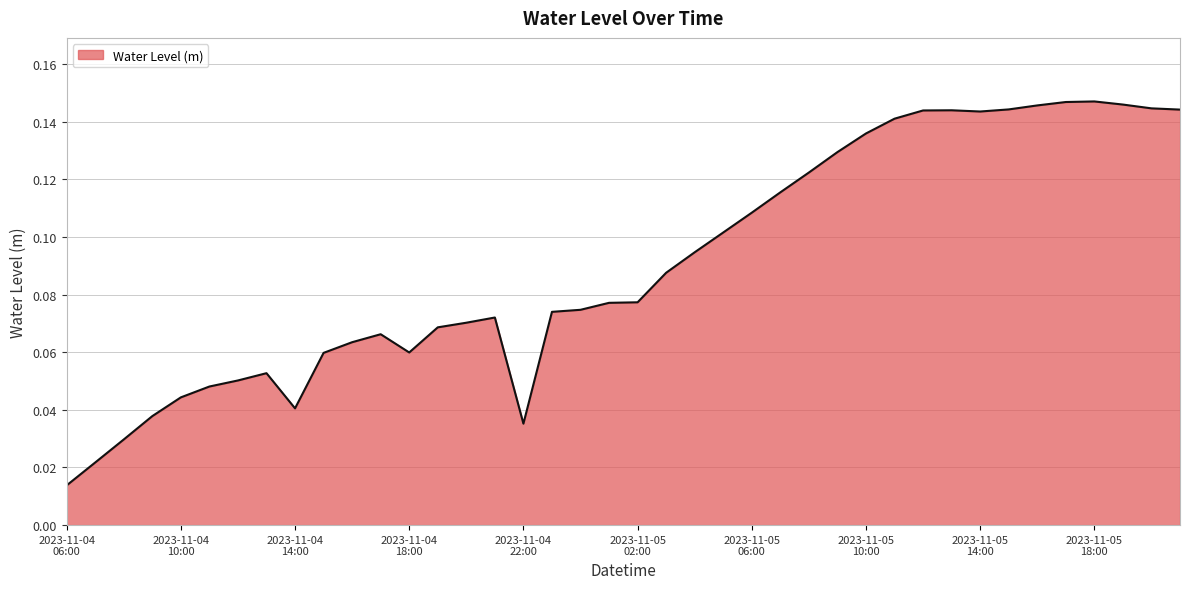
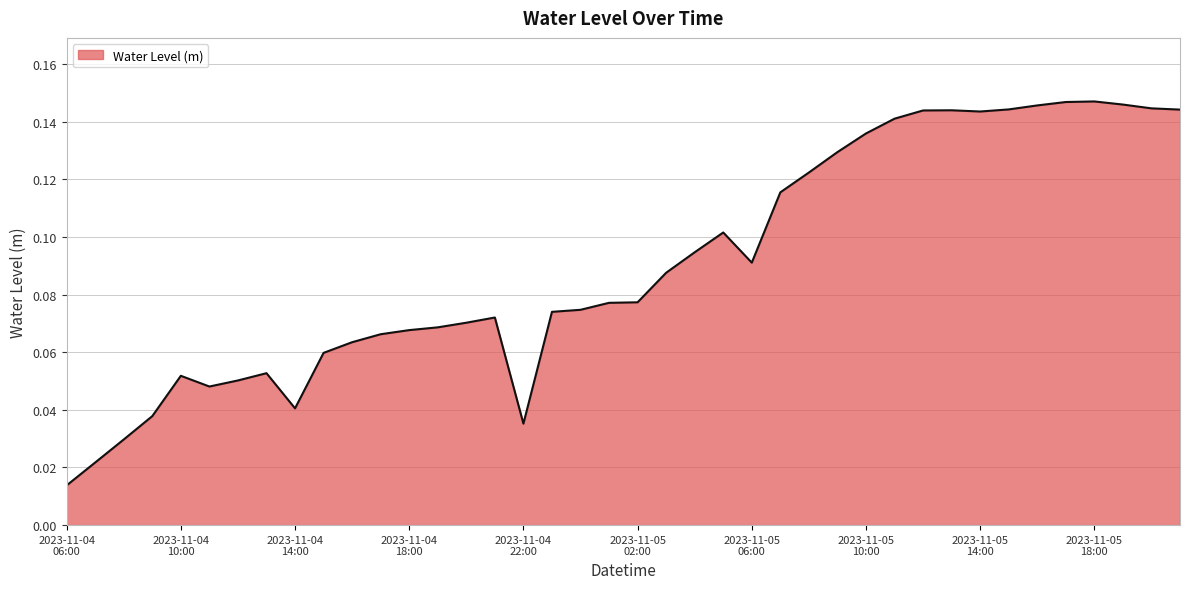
  {
    "2023-11-04 06:00": 0.014,
-   "2023-11-04 10:00": 0.044,
+   "2023-11-04 10:00": 0.052,
    "2023-11-04 14:00": 0.041,
-   "2023-11-04 18:00": 0.060,
+   "2023-11-04 18:00": 0.068,
    "2023-11-04 22:00": 0.035,
    "2023-11-05 02:00": 0.077,
-   "2023-11-05 06:00": 0.108,
+   "2023-11-05 06:00": 0.091,
    "2023-11-05 10:00": 0.136,
    "2023-11-05 14:00": 0.144,
    "2023-11-05 18:00": 0.147
  }
